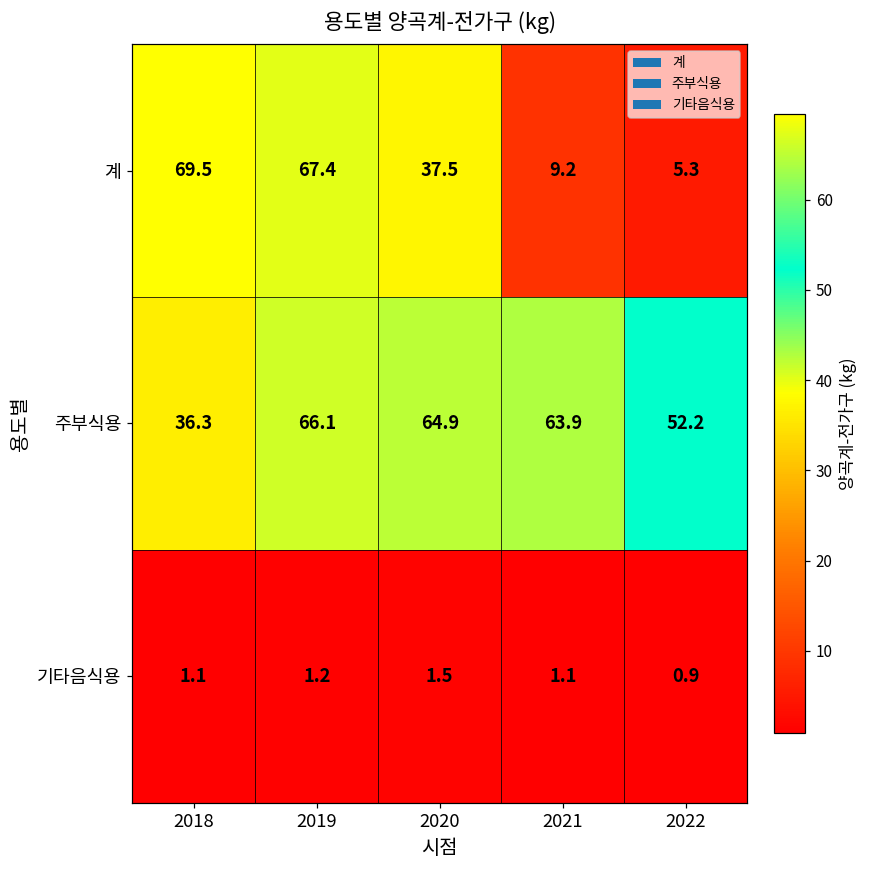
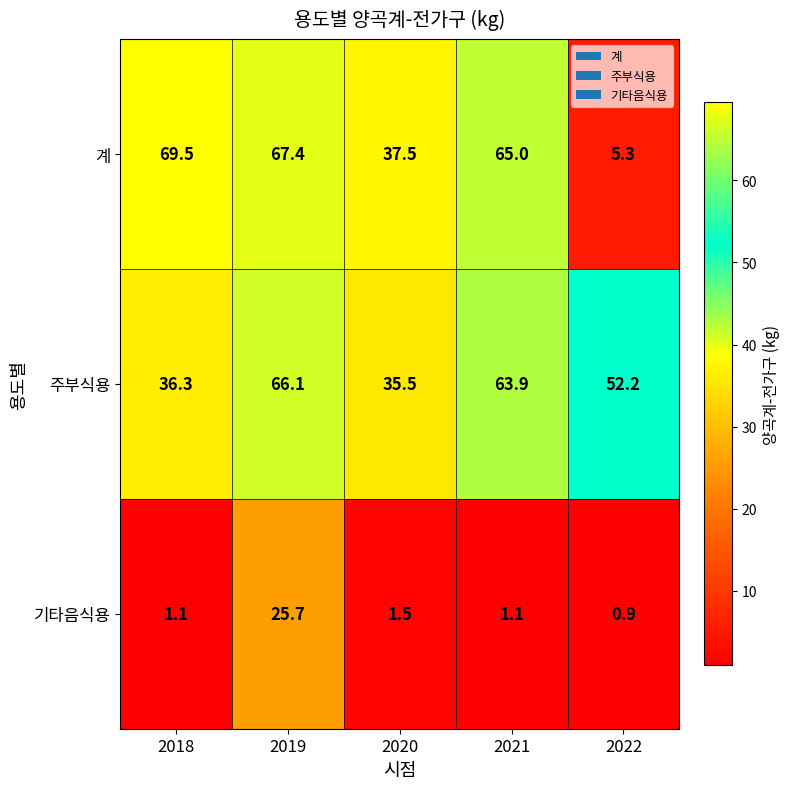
  {
    "계": {
      "2018": 69.5,
      "2019": 67.4,
      "2020": 37.5,
-     "2021": 9.2,
+     "2021": 65.0,
      "2022": 5.3
    },
    "주부식용": {
      "2018": 36.3,
      "2019": 66.1,
-     "2020": 64.9,
+     "2020": 35.5,
      "2021": 63.9,
      "2022": 52.2
    },
    "기타음식용": {
      "2018": 1.1,
-     "2019": 1.2,
+     "2019": 25.7,
      "2020": 1.5,
      "2021": 1.1,
      "2022": 0.9
    }
  }
